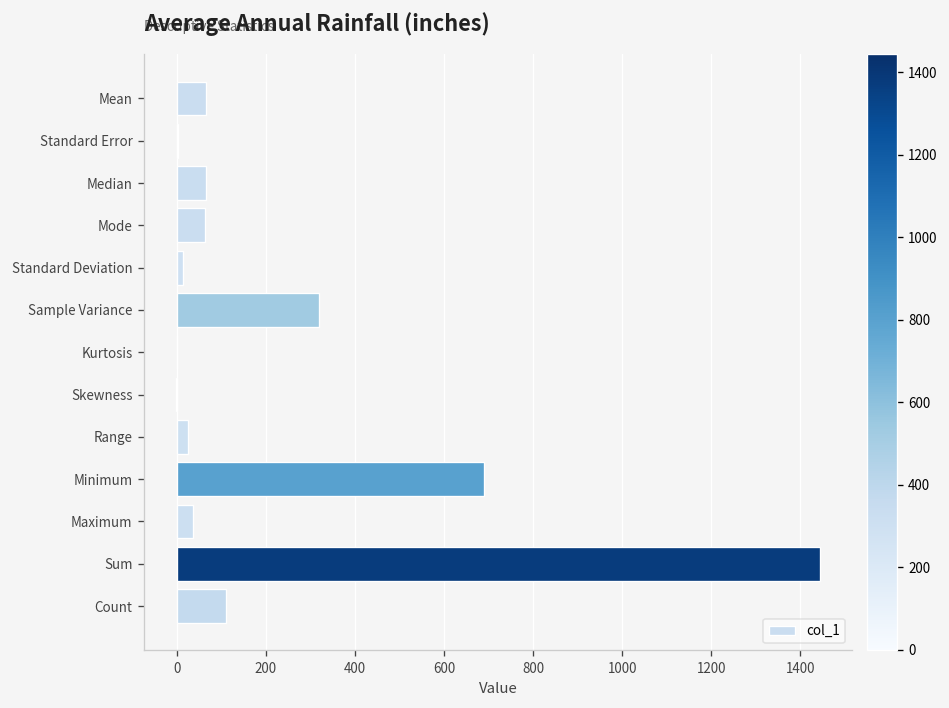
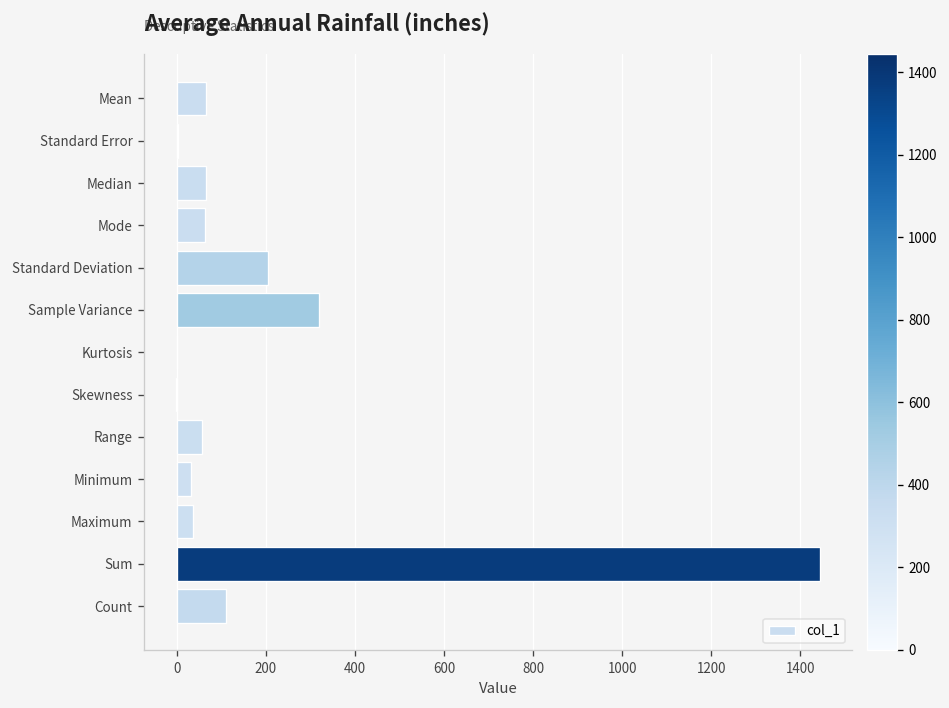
  {
    "Mean": 70,
    "Median": 70,
    "Mode": 60,
-   "Standard Deviation": 10,
+   "Standard Deviation": 210,
    "Sample Variance": 320,
-   "Range": 20,
-   "Minimum": 690,
+   "Range": 60,
+   "Minimum": 30,
    "Maximum": 40,
    "Sum": 1440,
    "Count": 110
  }
